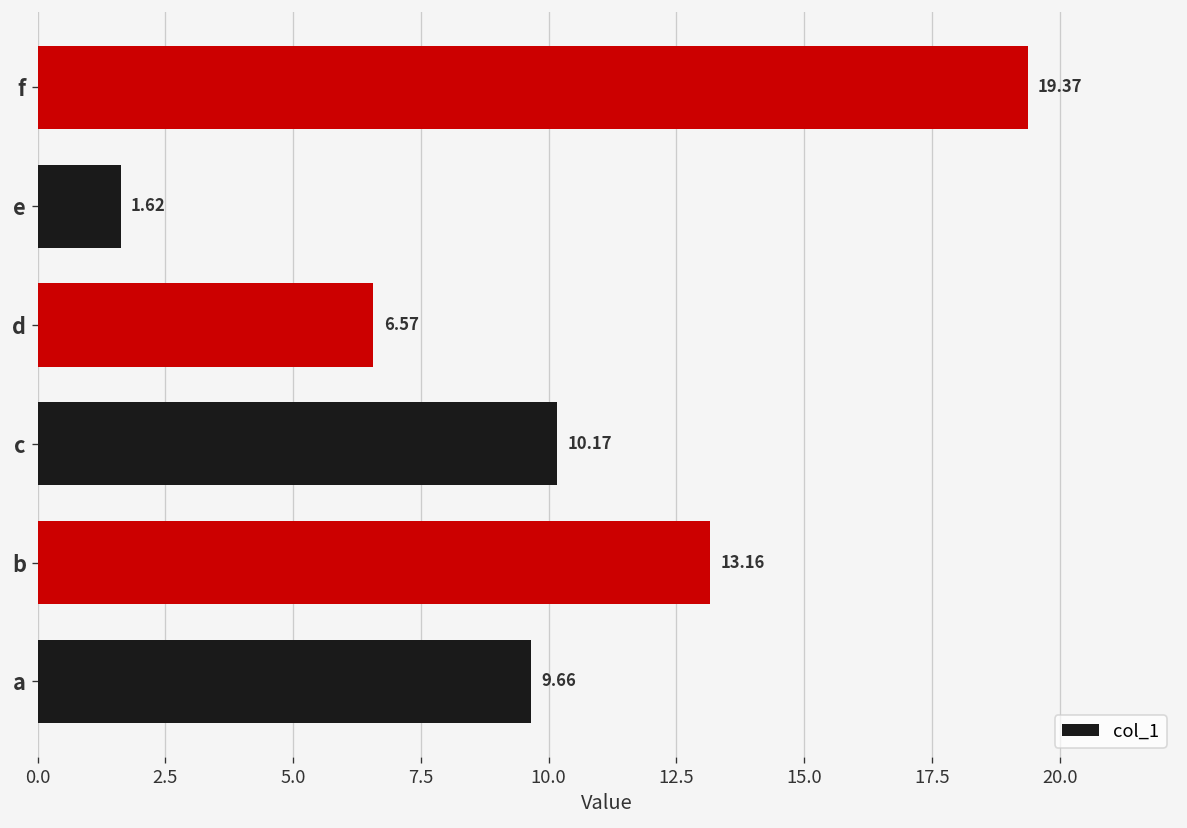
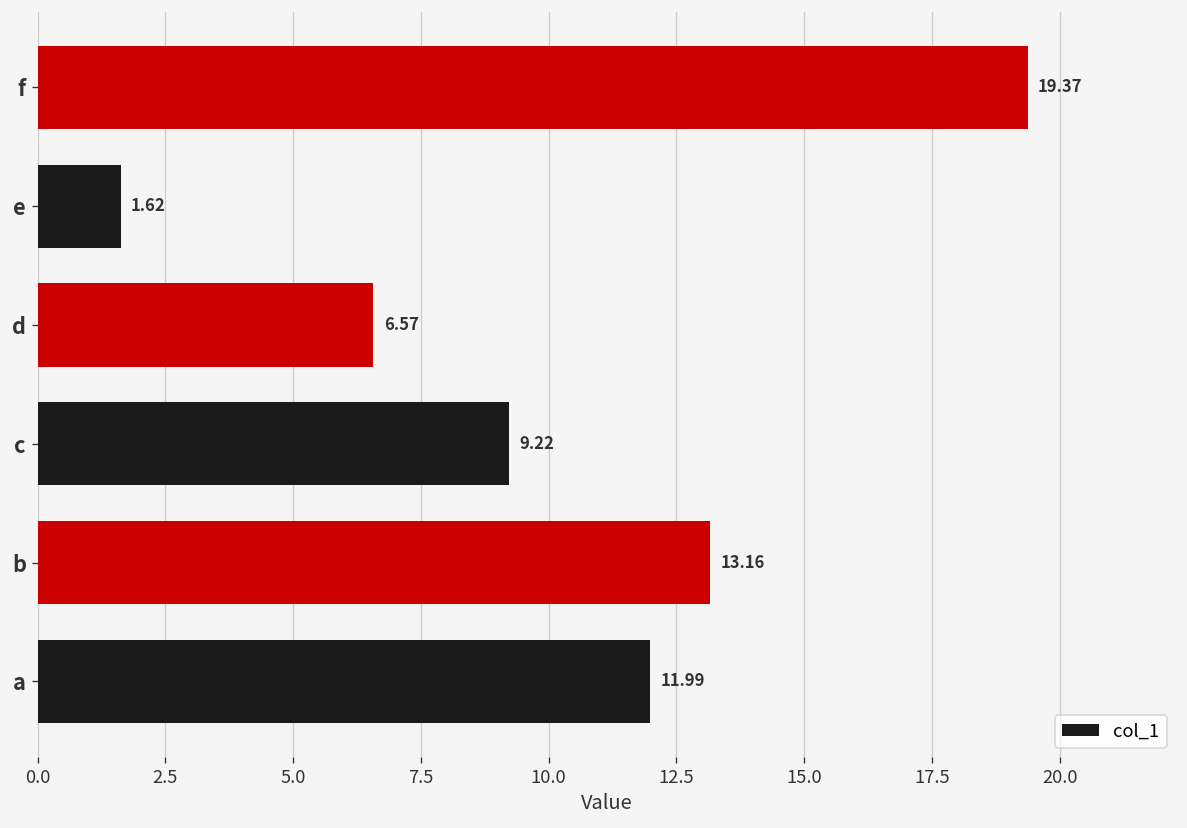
  {
    "f": 19.37,
    "e": 1.62,
    "d": 6.57,
-   "c": 10.17,
+   "c": 9.22,
    "b": 13.16,
-   "a": 9.66
+   "a": 11.99
  }
